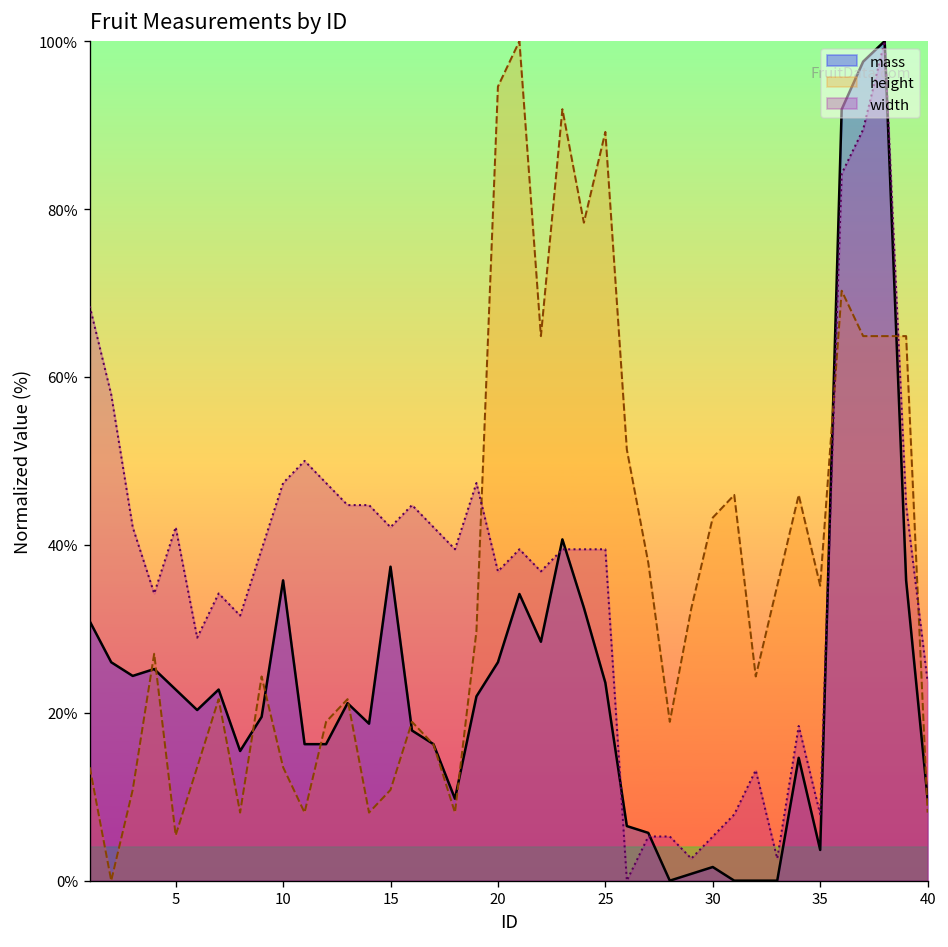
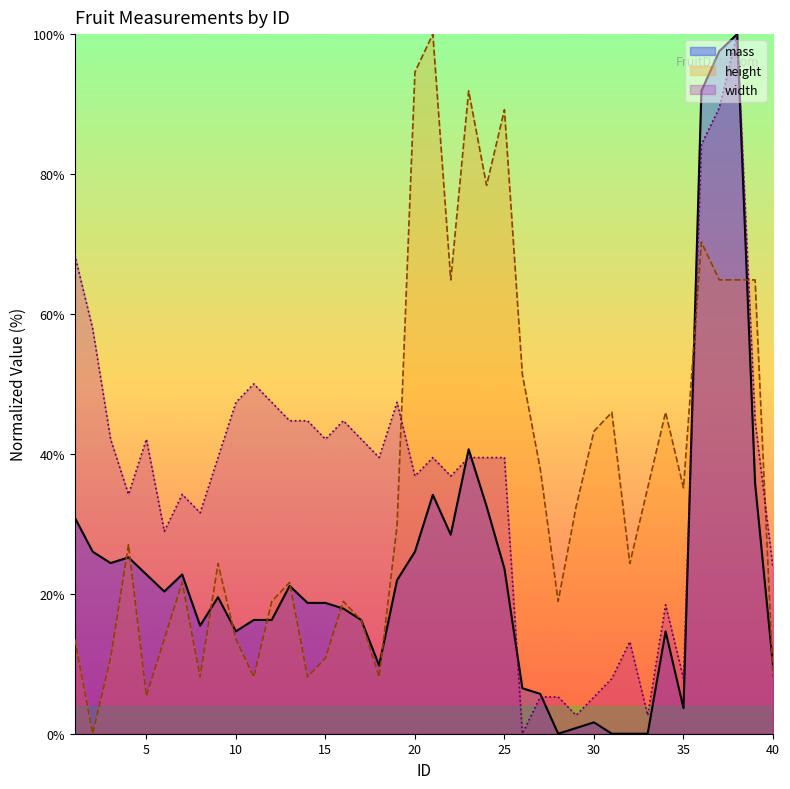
  {
    "mass": {
      "5": "23%",
-     "10": "36%",
-     "15": "37%",
+     "10": "15%",
+     "15": "19%",
      "20": "26%",
      "25": "24%",
      "40": "10%"
    },
    "height": {
      "5": "5%",
      "10": "14%",
      "15": "11%",
      "20": "95%",
      "25": "89%",
      "30": "43%",
      "35": "35%",
      "40": "8%"
    },
    "width": {
      "5": "42%",
      "10": "47%",
      "15": "42%",
      "20": "37%",
      "25": "39%",
      "30": "5%",
      "35": "8%",
      "40": "24%"
    }
  }
